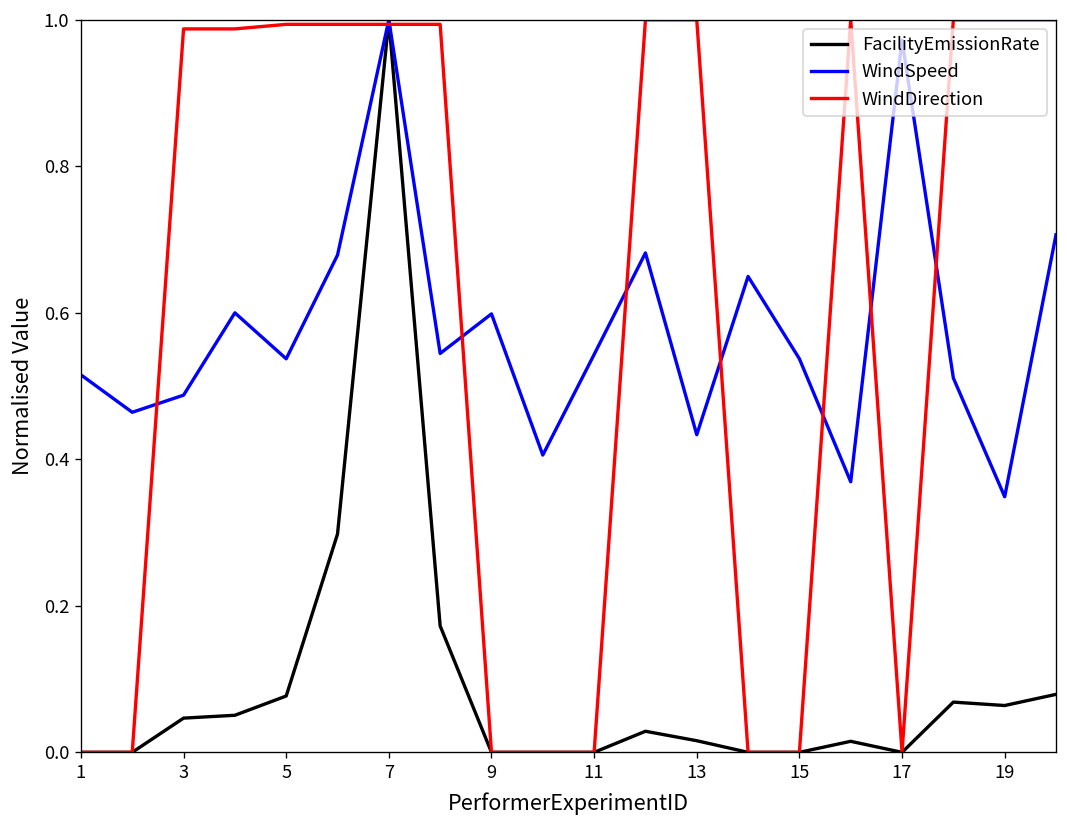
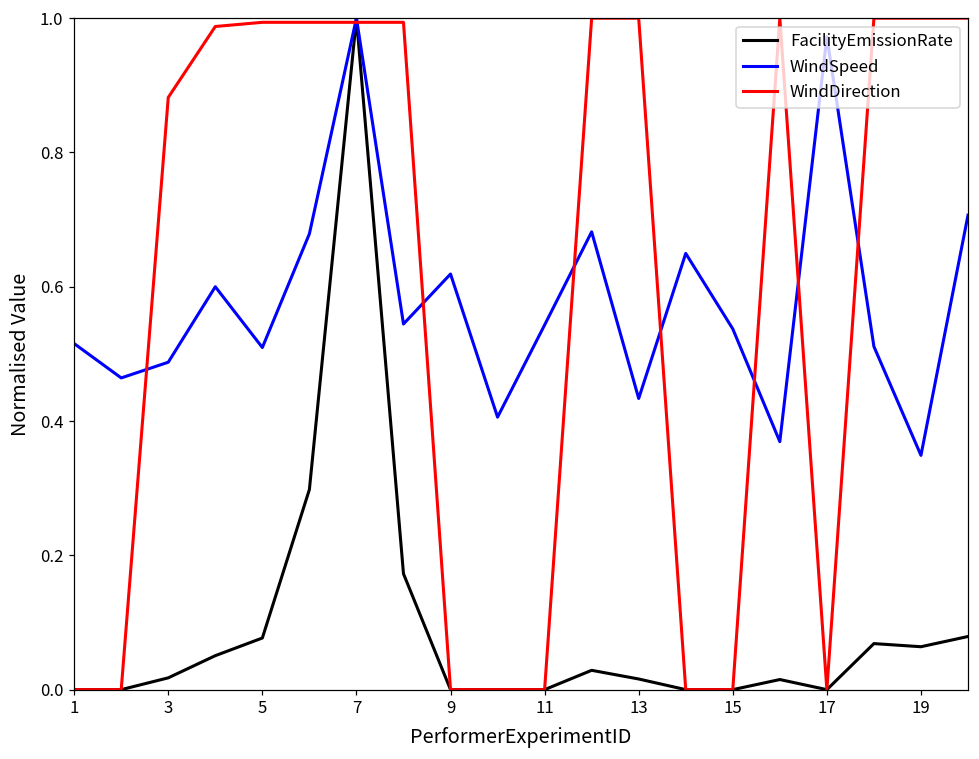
  {
    "FacilityEmissionRate": {
-     "3": 0.05,
+     "3": 0.02,
      "5": 0.08,
      "13": 0.02,
      "19": 0.06
    },
    "WindSpeed": {
      "1": 0.52,
      "3": 0.49,
-     "5": 0.54,
-     "9": 0.60,
+     "5": 0.51,
+     "9": 0.62,
      "11": 0.54,
      "13": 0.43,
      "15": 0.54,
      "19": 0.35
    },
    "WindDirection": {
-     "3": 0.99,
+     "3": 0.88,
      "5": 0.99,
      "7": 0.99,
      "13": 1.00,
      "19": 1.00
    }
  }
